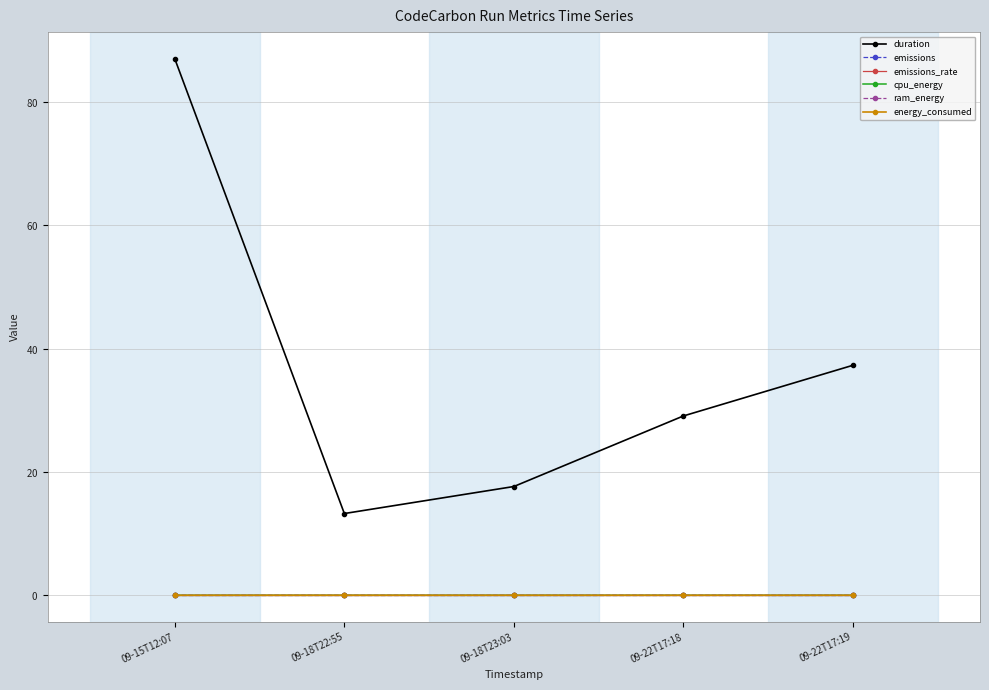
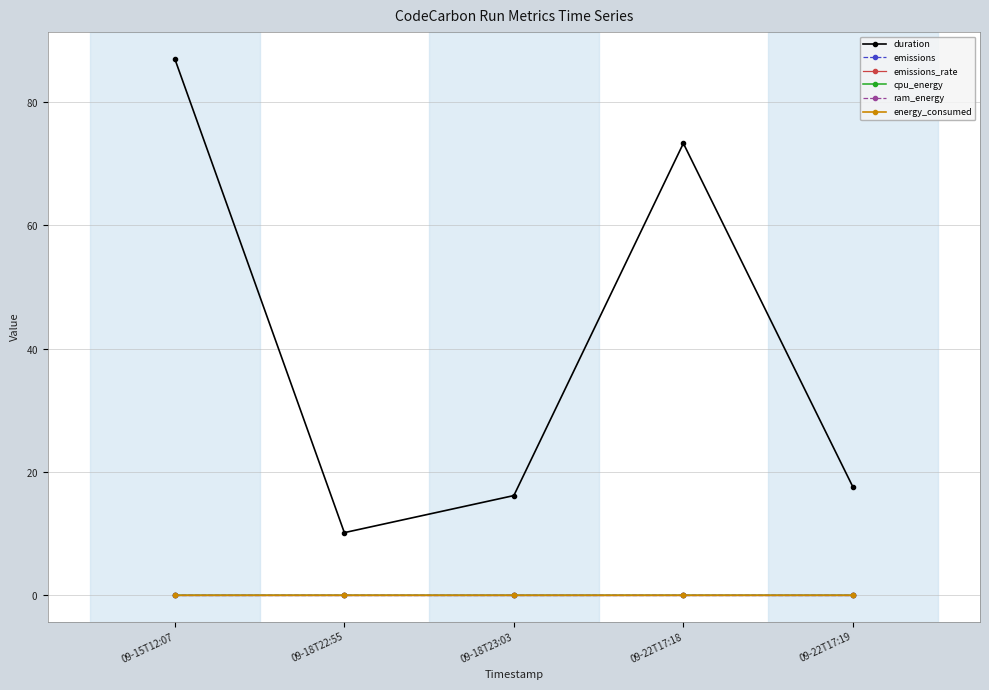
  {
    "duration": {
      "09-15T12:07": 87,
-     "09-18T22:55": 13,
-     "09-18T23:03": 18,
-     "09-22T17:18": 29,
-     "09-22T17:19": 37
+     "09-18T22:55": 10,
+     "09-18T23:03": 16,
+     "09-22T17:18": 73,
+     "09-22T17:19": 18
    },
    "energy_consumed": {
      "09-15T12:07": 0,
      "09-18T22:55": 0,
      "09-18T23:03": 0,
      "09-22T17:18": 0,
      "09-22T17:19": 0
    }
  }
